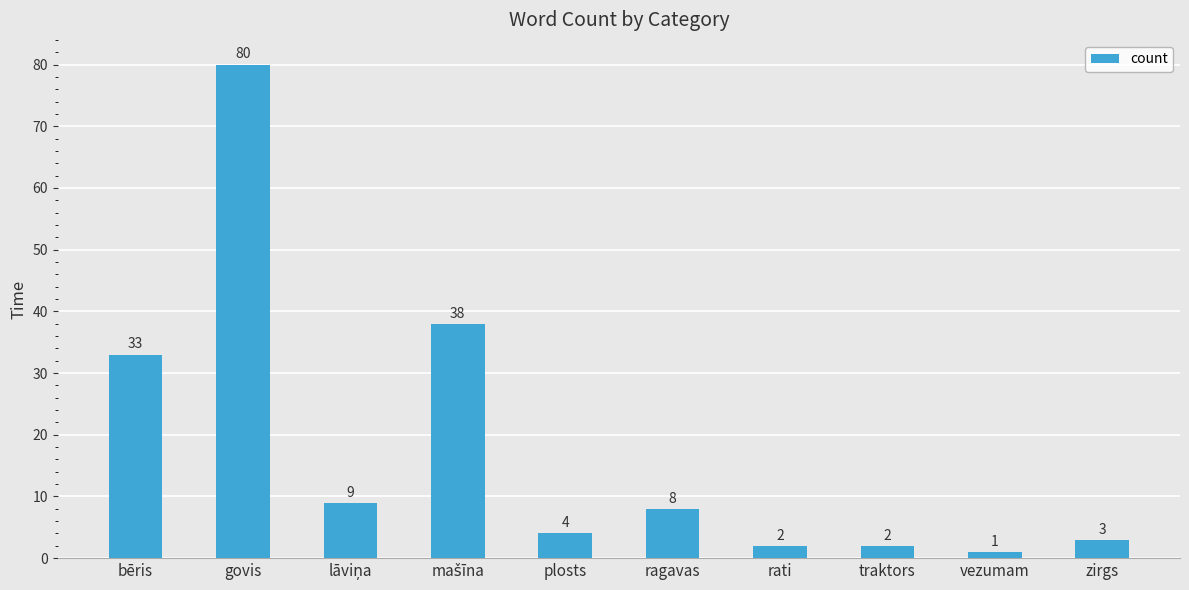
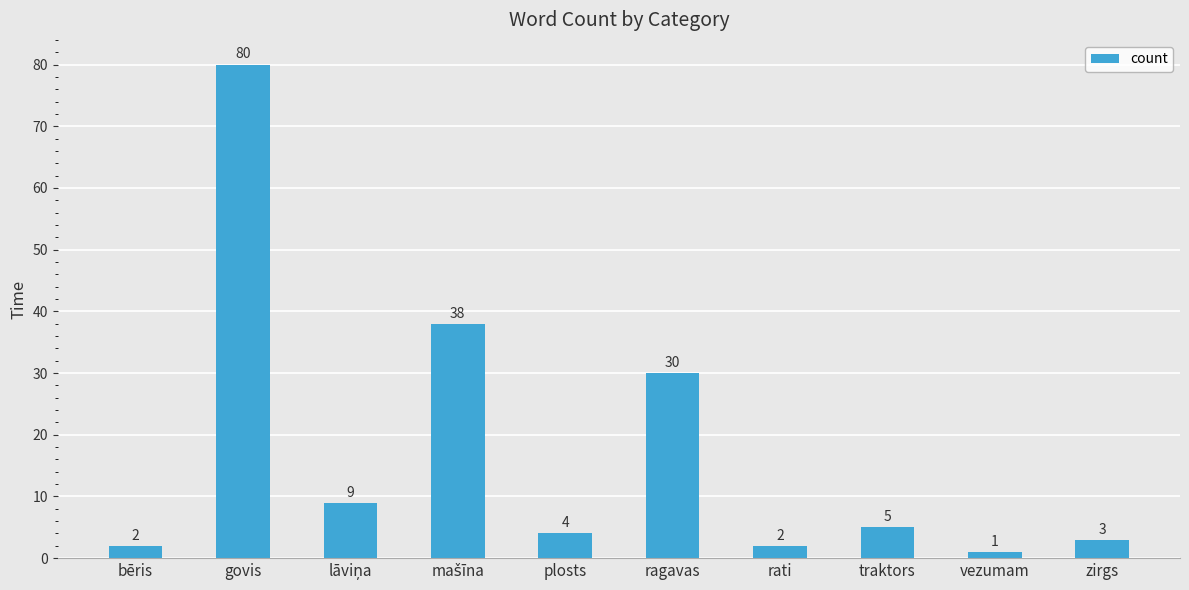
  {
-   "bēris": 33,
+   "bēris": 2,
    "govis": 80,
    "lāviņa": 9,
    "mašīna": 38,
    "plosts": 4,
-   "ragavas": 8,
+   "ragavas": 30,
    "rati": 2,
-   "traktors": 2,
+   "traktors": 5,
    "vezumam": 1,
    "zirgs": 3
  }
